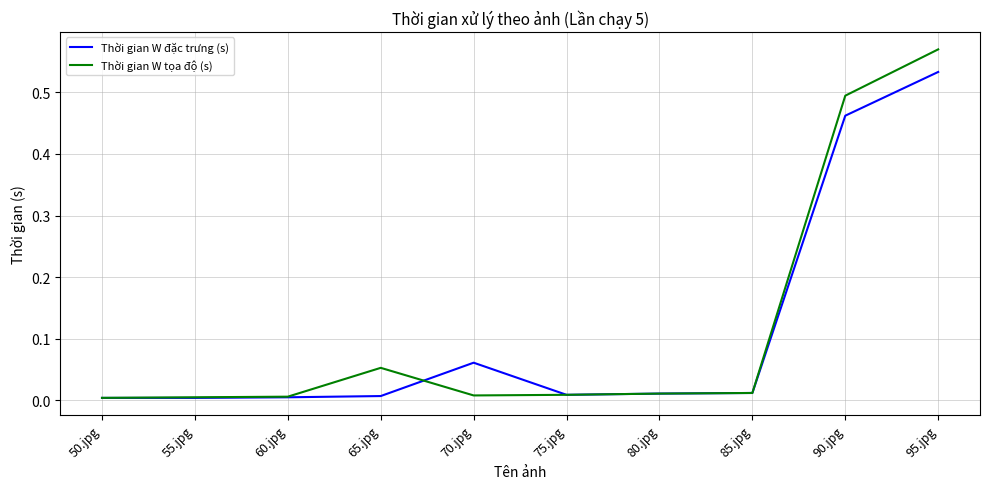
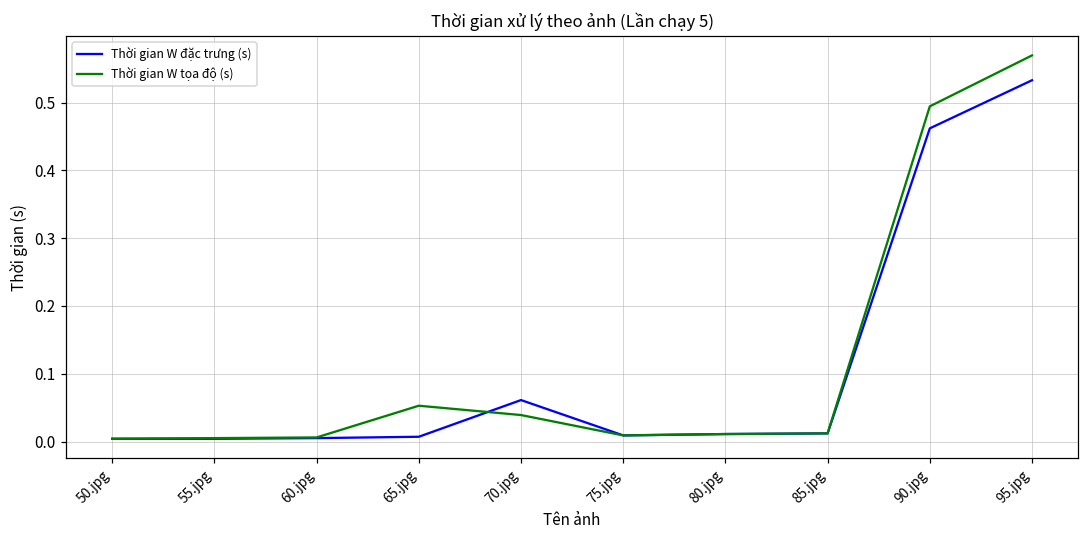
  {
    "Thời gian W đặc trưng (s)": {
      "65.jpg": 0.01,
      "70.jpg": 0.06,
      "90.jpg": 0.46,
      "95.jpg": 0.53
    },
    "Thời gian W tọa độ (s)": {
      "65.jpg": 0.05,
-     "70.jpg": 0.01,
+     "70.jpg": 0.04,
      "90.jpg": 0.49,
      "95.jpg": 0.57
    }
  }
